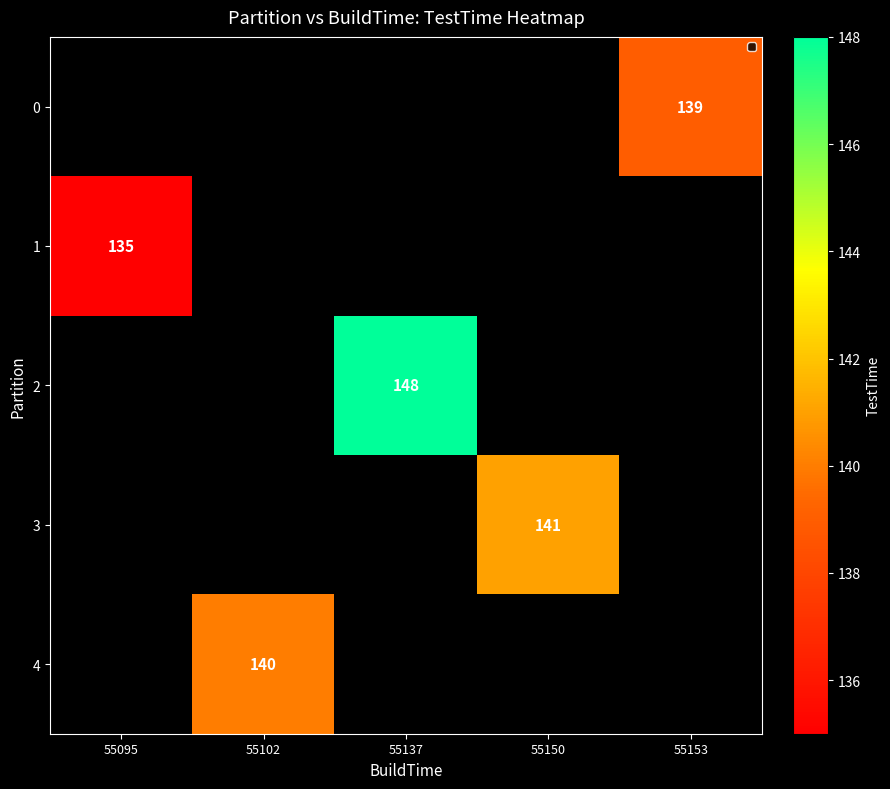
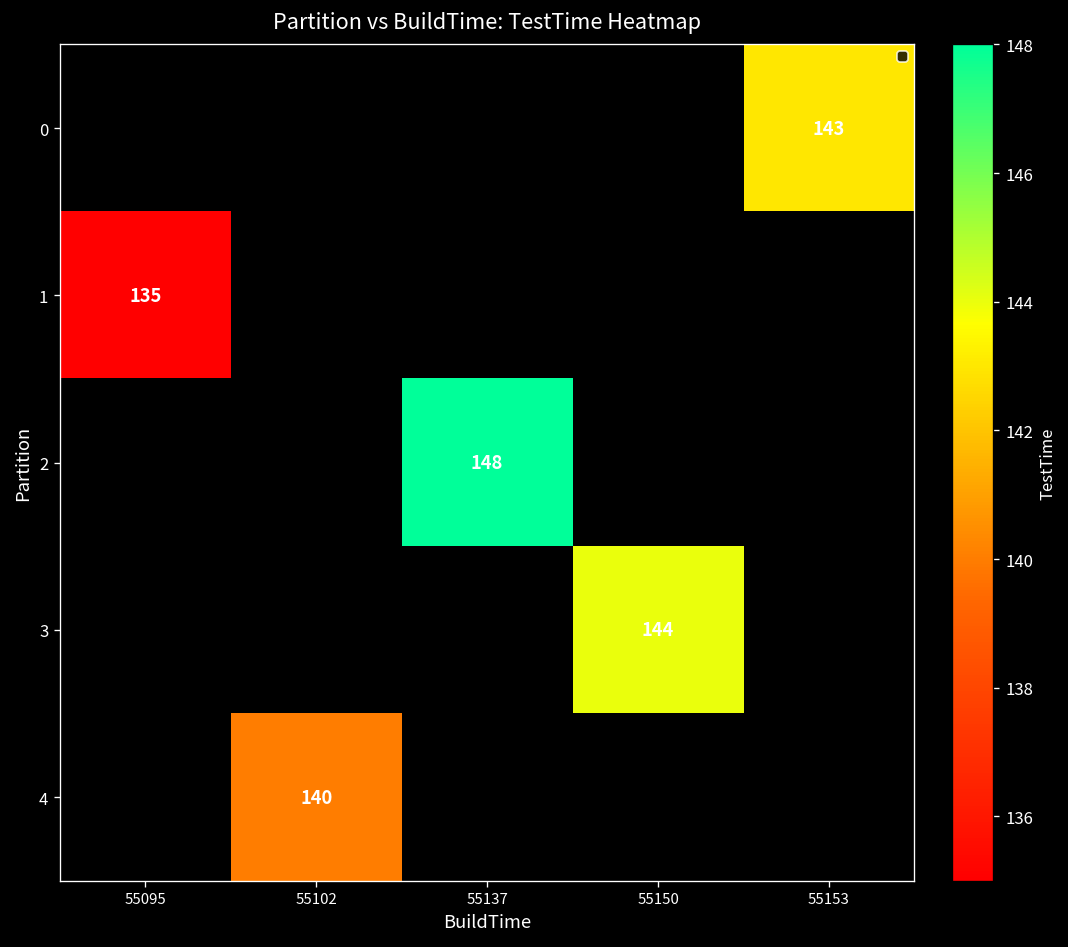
  {
    "0": {
-     "55153": 139
+     "55153": 143
    },
    "1": {
      "55095": 135
    },
    "2": {
      "55137": 148
    },
    "3": {
-     "55150": 141
+     "55150": 144
    },
    "4": {
      "55102": 140
    }
  }
